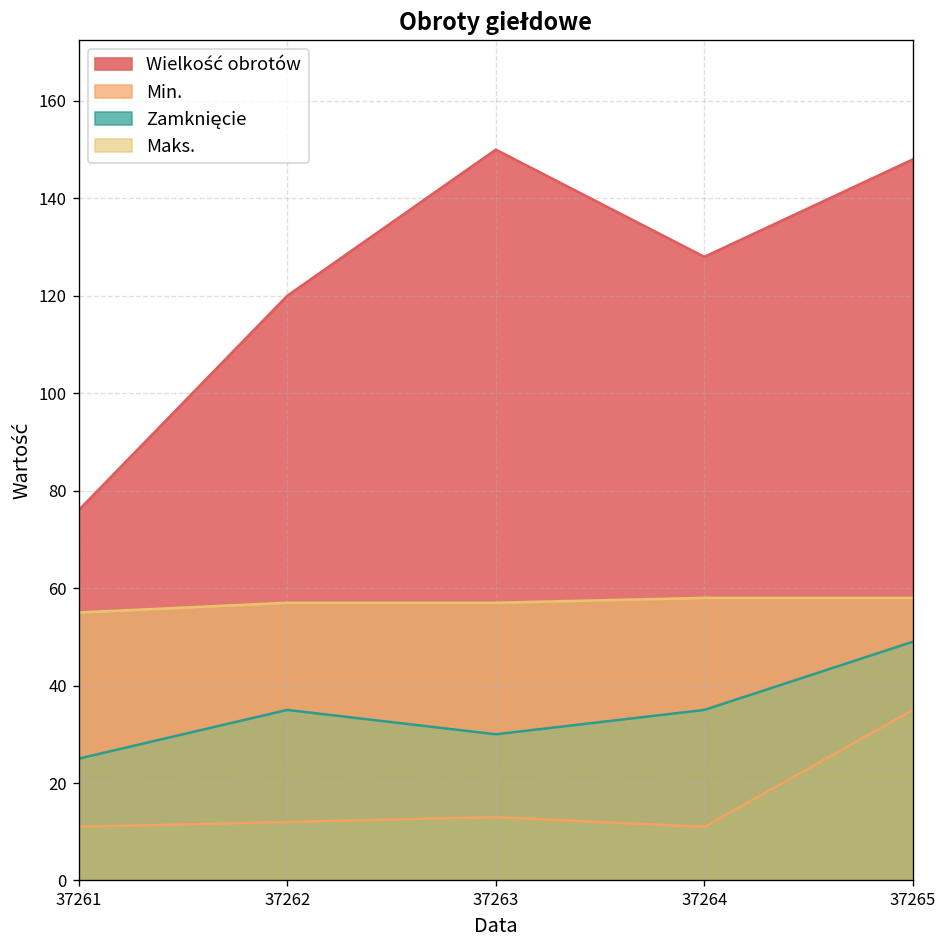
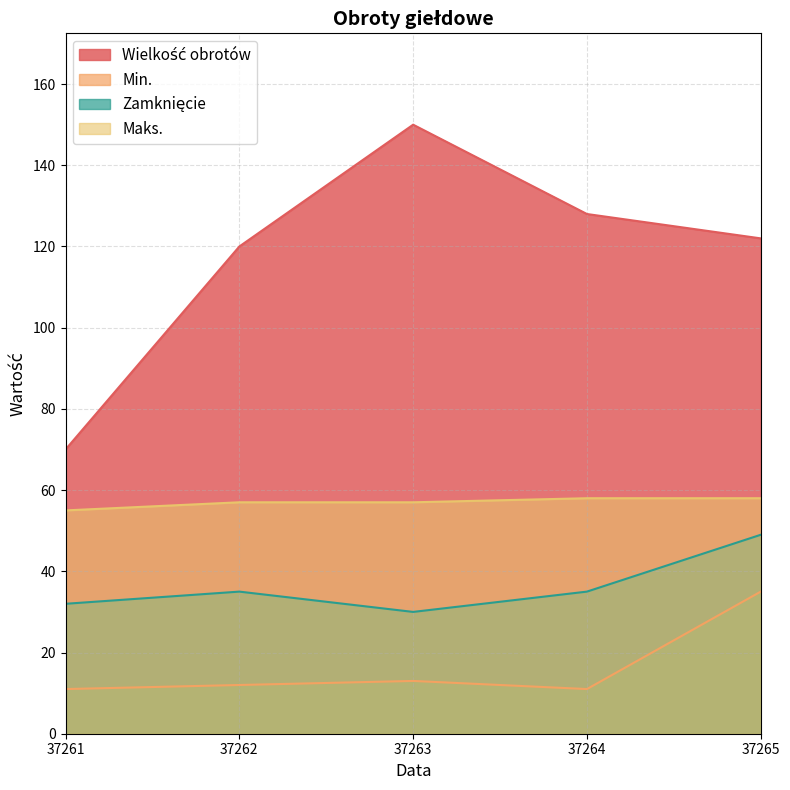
  {
    "Wielkość obrotów": {
-     "37261": 76,
+     "37261": 70,
      "37262": 120,
      "37263": 150,
      "37264": 128,
-     "37265": 148
+     "37265": 122
    },
    "Zamknięcie": {
-     "37261": 25,
+     "37261": 32,
      "37262": 35,
      "37263": 30,
      "37264": 35,
      "37265": 49
    }
  }
